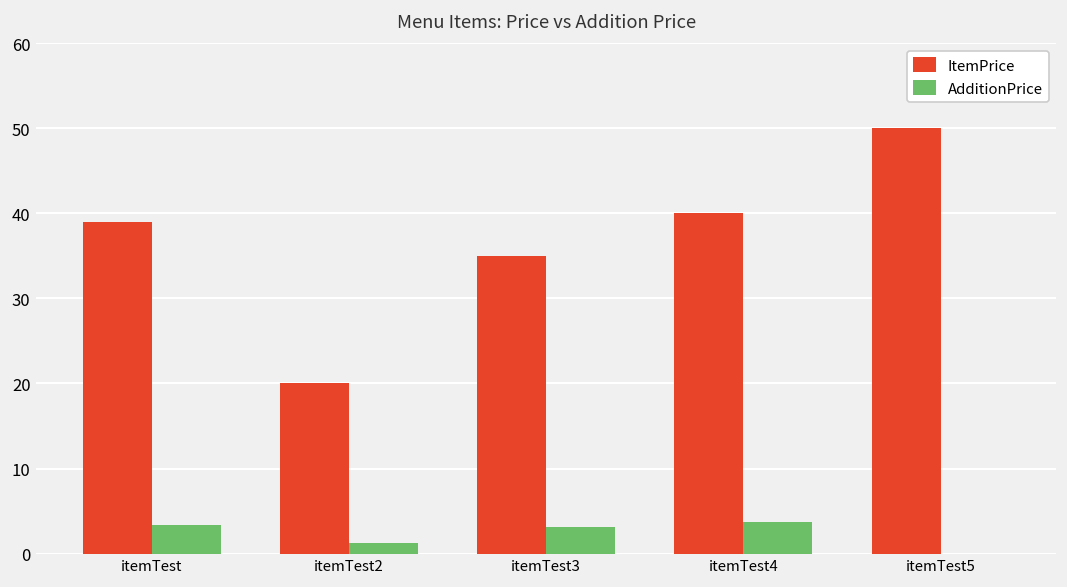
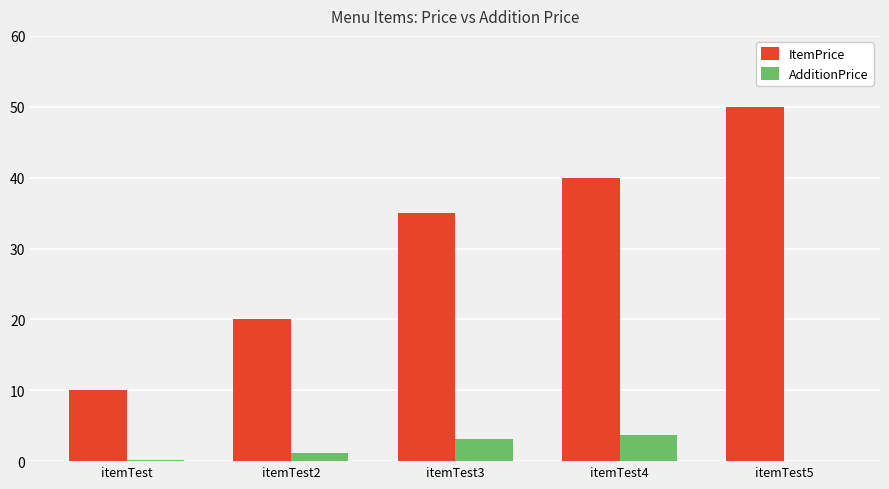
  {
    "ItemPrice": {
-     "itemTest": 39,
+     "itemTest": 10,
      "itemTest2": 20,
      "itemTest3": 35,
      "itemTest4": 40,
      "itemTest5": 50
    },
    "AdditionPrice": {
-     "itemTest": 3,
+     "itemTest": 0,
      "itemTest2": 1,
      "itemTest3": 3,
      "itemTest4": 4,
      "itemTest5": 0
    }
  }
